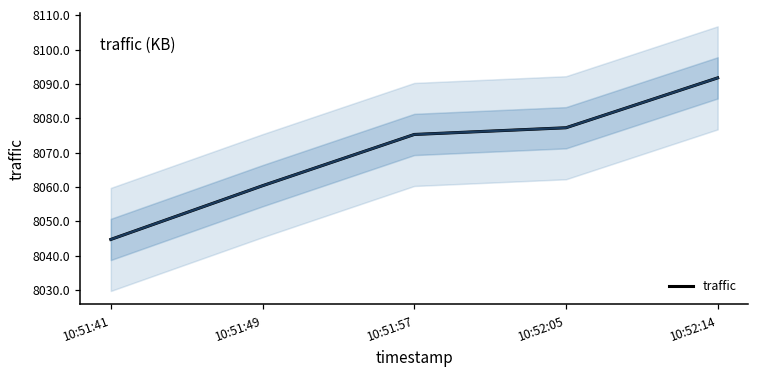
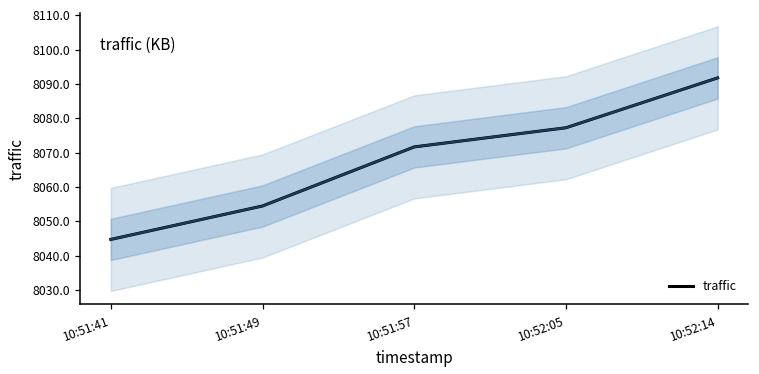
  {
    "traffic": {
      "10:51:41": 8045,
-     "10:51:49": 8060,
-     "10:51:57": 8075,
+     "10:51:49": 8055,
+     "10:51:57": 8072,
      "10:52:05": 8077,
      "10:52:14": 8092
    }
  }
